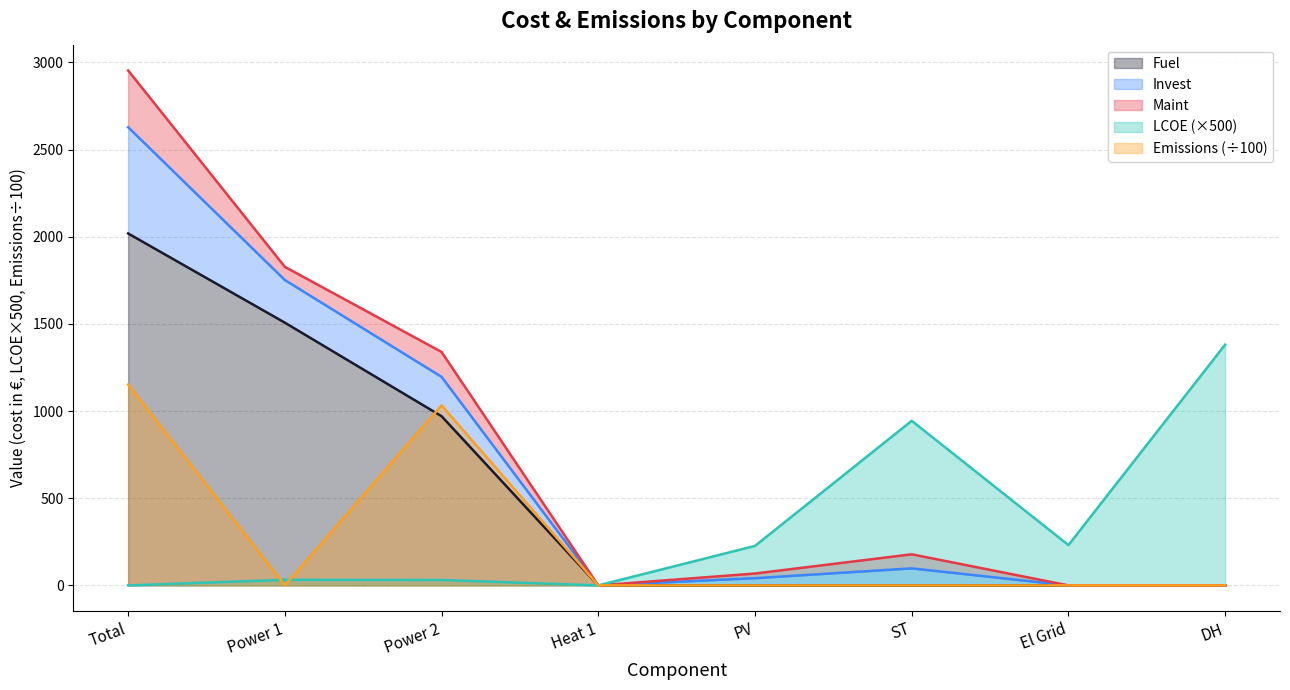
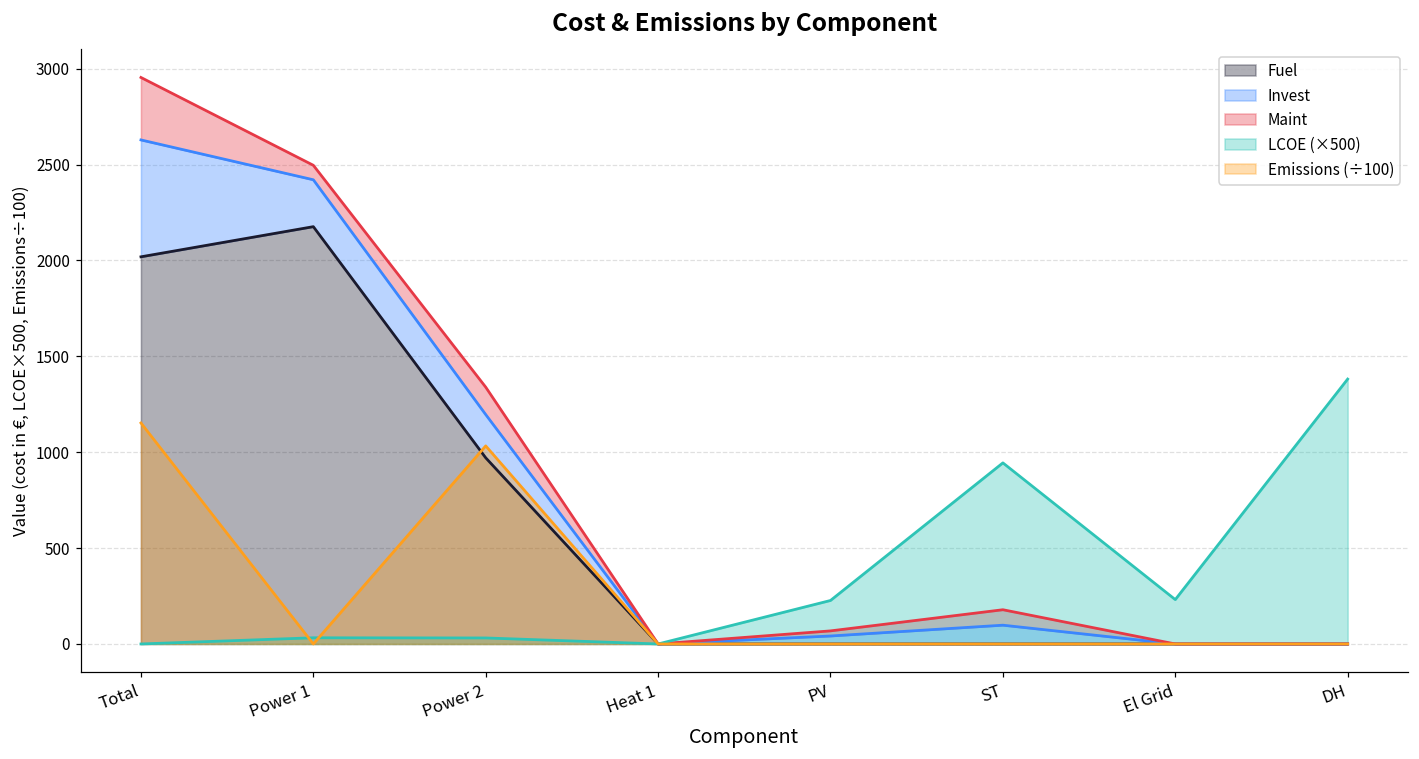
  {
    "Fuel": {
      "Total": 2020,
-     "Power 1": 1510,
+     "Power 1": 2180,
      "Power 2": 970
    }
  }
